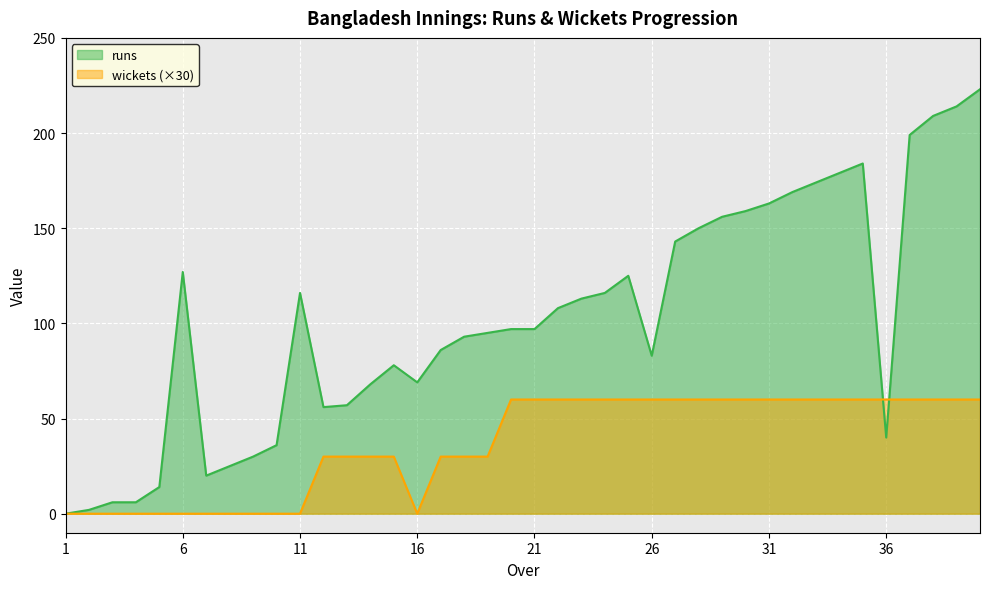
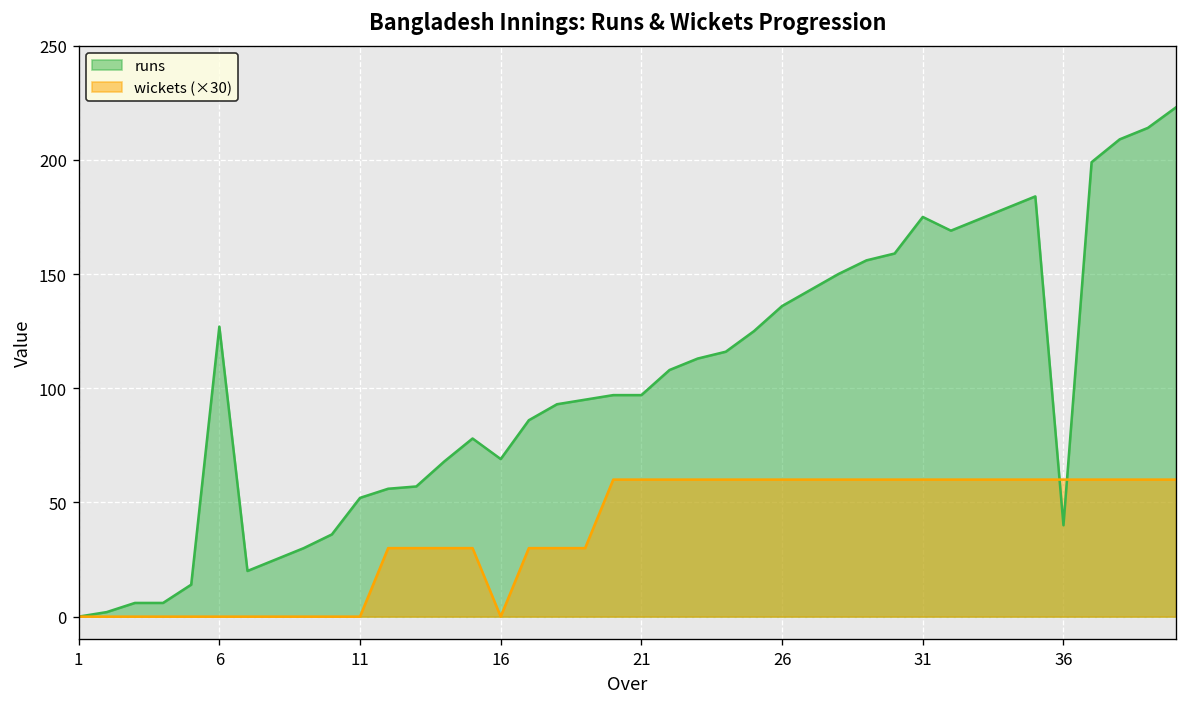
  {
    "runs": {
      "6": 127,
-     "11": 116,
+     "11": 52,
      "16": 69,
      "21": 97,
-     "26": 83,
-     "31": 163,
+     "26": 136,
+     "31": 175,
      "36": 40
    },
    "wickets (×30)": {
      "6": 0,
      "11": 0,
      "16": 0,
      "21": 60,
      "26": 60,
      "31": 60,
      "36": 60
    }
  }
